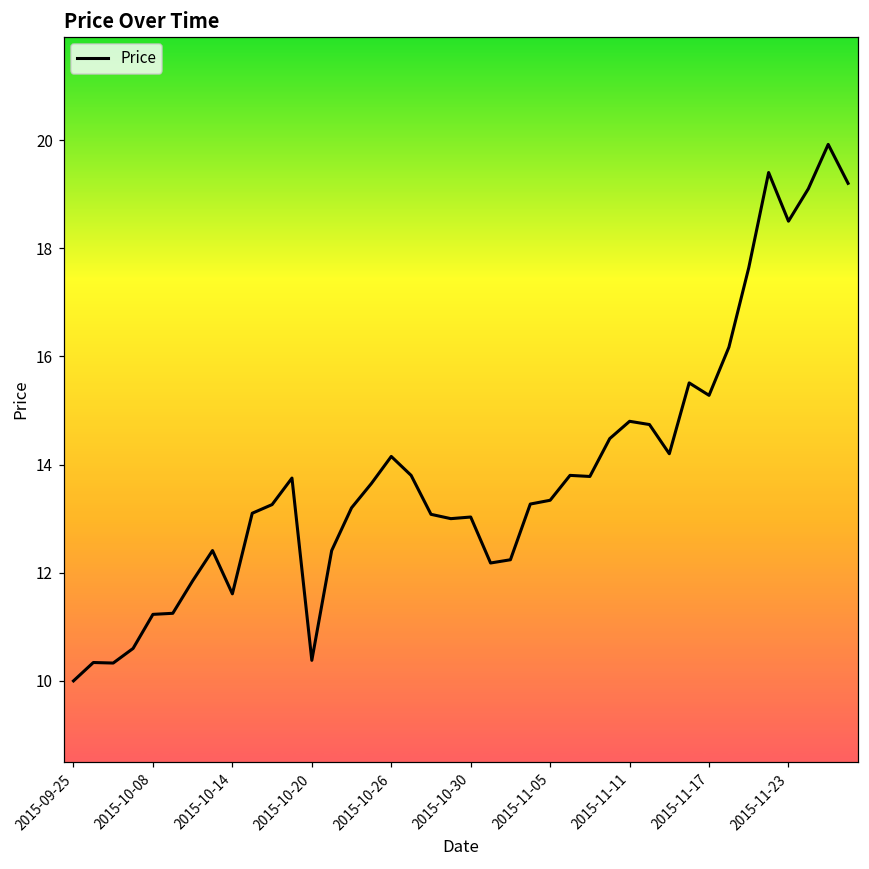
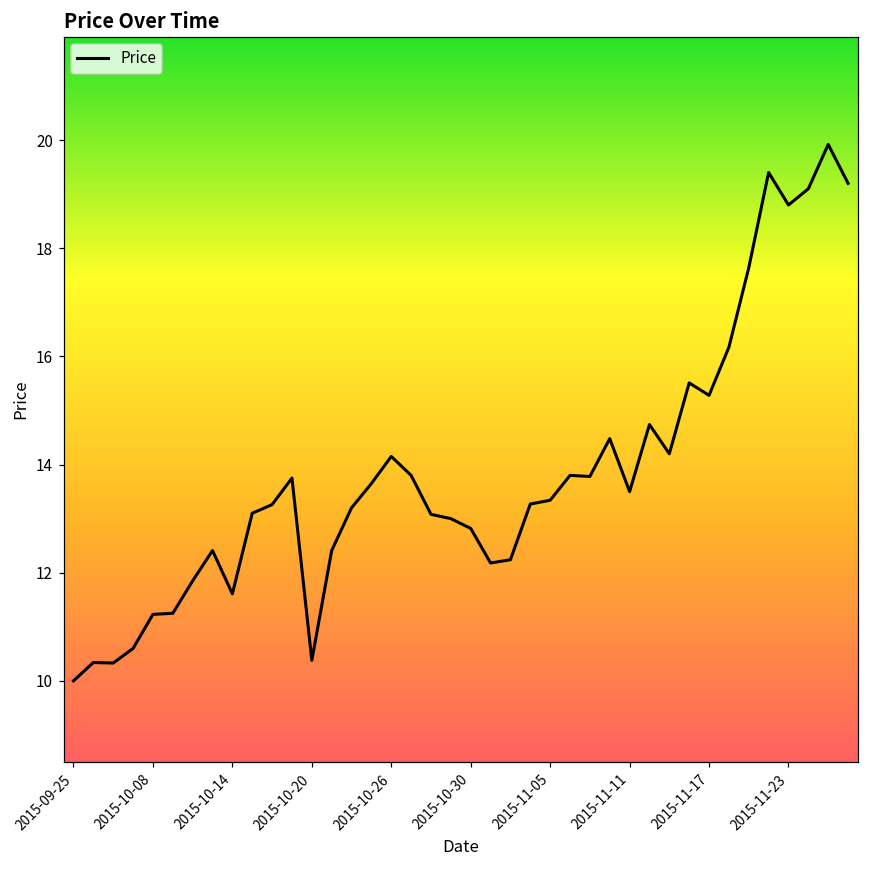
  {
    "2015-09-25": 10.0,
    "2015-10-08": 11.2,
    "2015-10-14": 11.6,
    "2015-10-20": 10.4,
    "2015-10-26": 14.2,
-   "2015-10-30": 13.0,
+   "2015-10-30": 12.8,
    "2015-11-05": 13.3,
-   "2015-11-11": 14.8,
+   "2015-11-11": 13.5,
    "2015-11-17": 15.3,
-   "2015-11-23": 18.5
+   "2015-11-23": 18.8
  }
